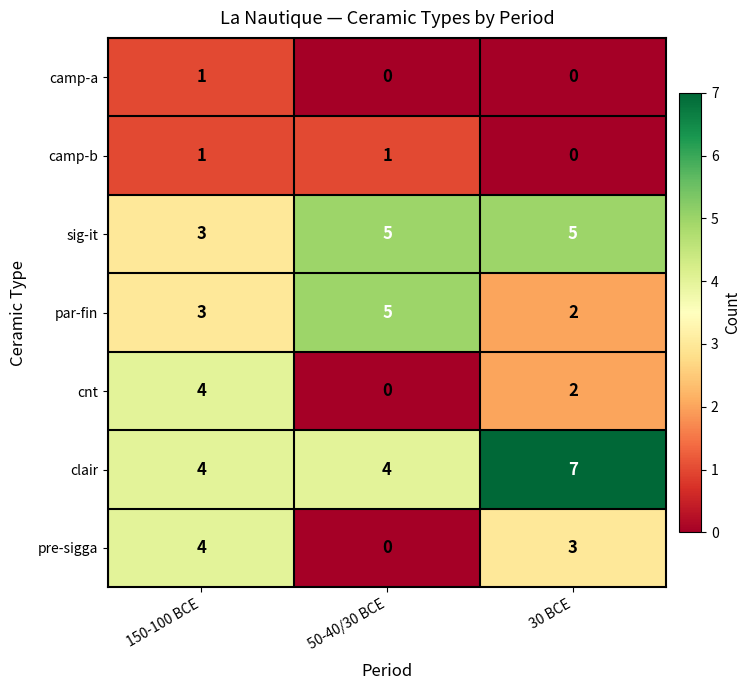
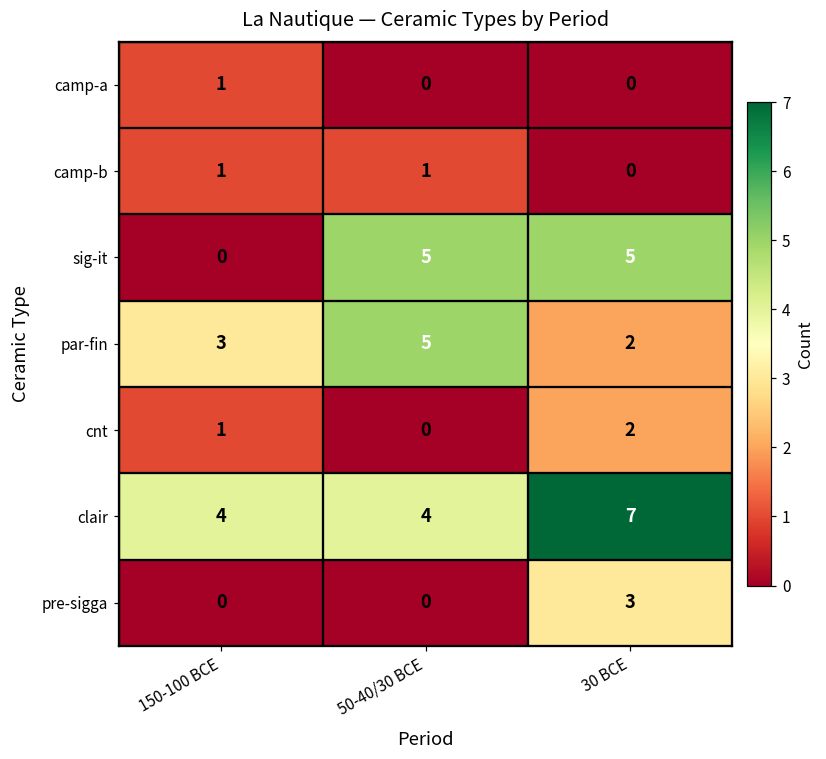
  {
    "camp-a": {
      "150-100 BCE": 1,
      "50-40/30 BCE": 0,
      "30 BCE": 0
    },
    "camp-b": {
      "150-100 BCE": 1,
      "50-40/30 BCE": 1,
      "30 BCE": 0
    },
    "sig-it": {
-     "150-100 BCE": 3,
+     "150-100 BCE": 0,
      "50-40/30 BCE": 5,
      "30 BCE": 5
    },
    "par-fin": {
      "150-100 BCE": 3,
      "50-40/30 BCE": 5,
      "30 BCE": 2
    },
    "cnt": {
-     "150-100 BCE": 4,
+     "150-100 BCE": 1,
      "50-40/30 BCE": 0,
      "30 BCE": 2
    },
    "clair": {
      "150-100 BCE": 4,
      "50-40/30 BCE": 4,
      "30 BCE": 7
    },
    "pre-sigga": {
-     "150-100 BCE": 4,
+     "150-100 BCE": 0,
      "50-40/30 BCE": 0,
      "30 BCE": 3
    }
  }
